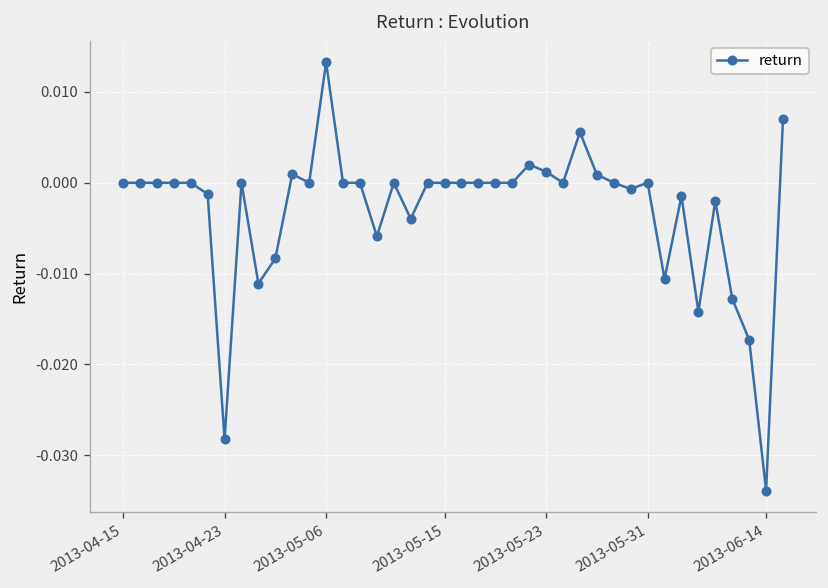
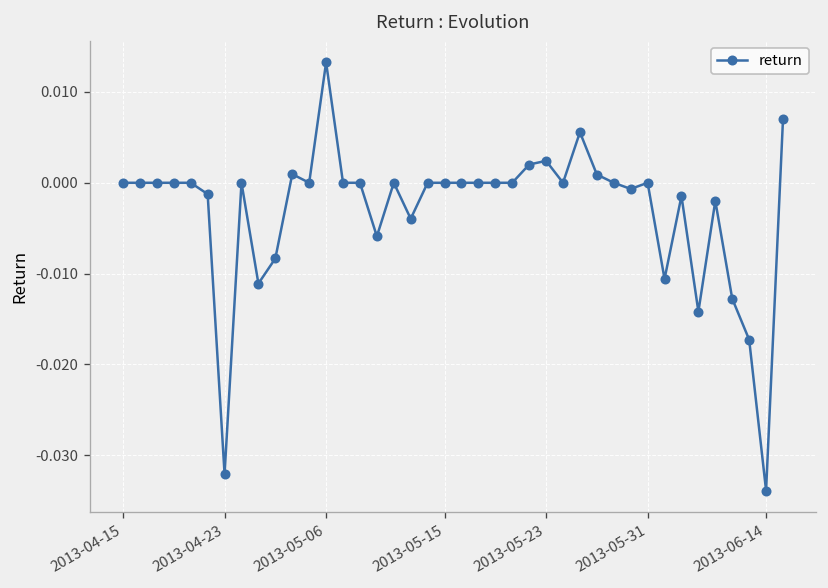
  {
    "2013-04-15": 0.000,
-   "2013-04-23": -0.028,
+   "2013-04-23": -0.032,
    "2013-05-06": 0.013,
    "2013-05-15": 0.000,
-   "2013-05-23": 0.001,
+   "2013-05-23": 0.002,
    "2013-05-31": 0.000,
    "2013-06-14": -0.034
  }
